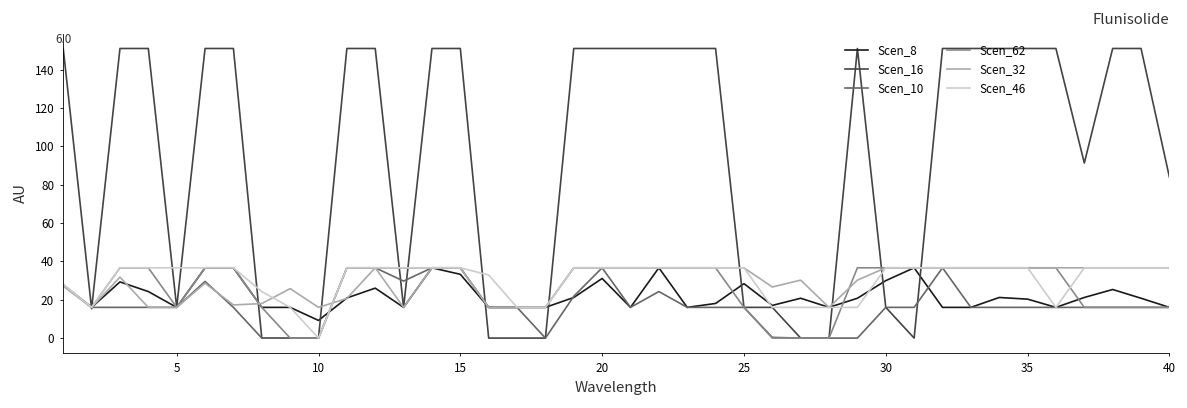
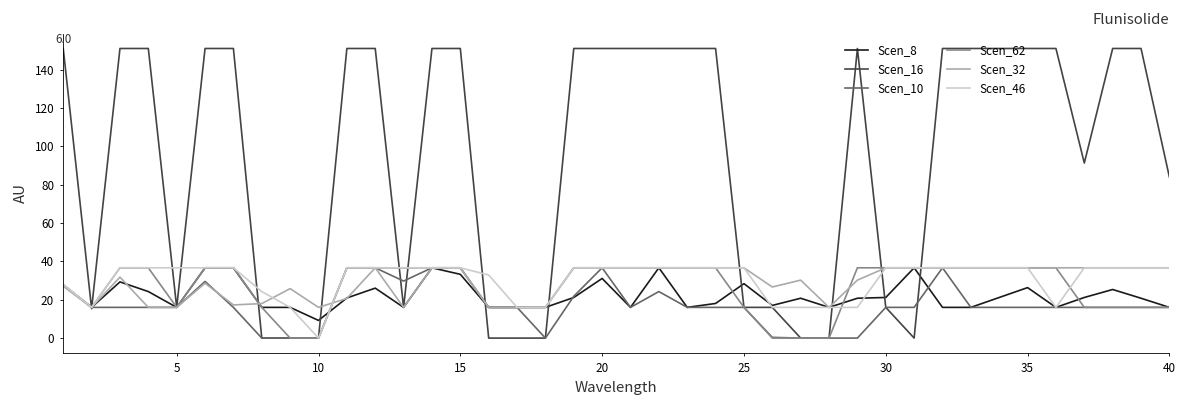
  {
    "Scen_8": {
      "10": 9,
      "15": 33,
      "20": 31,
      "25": 28,
-     "30": 30,
-     "35": 20
+     "30": 21,
+     "35": 26
    }
  }
